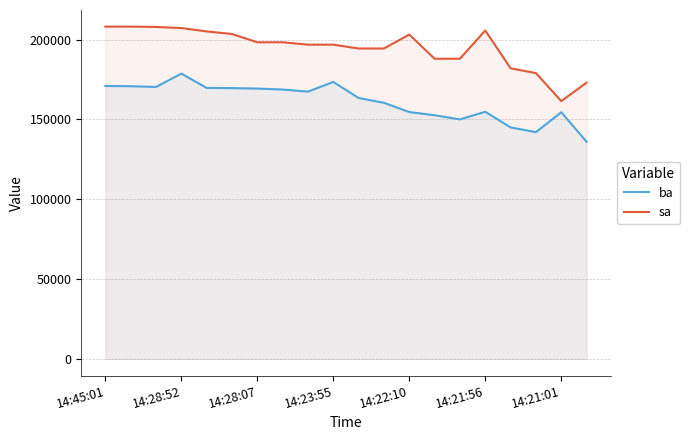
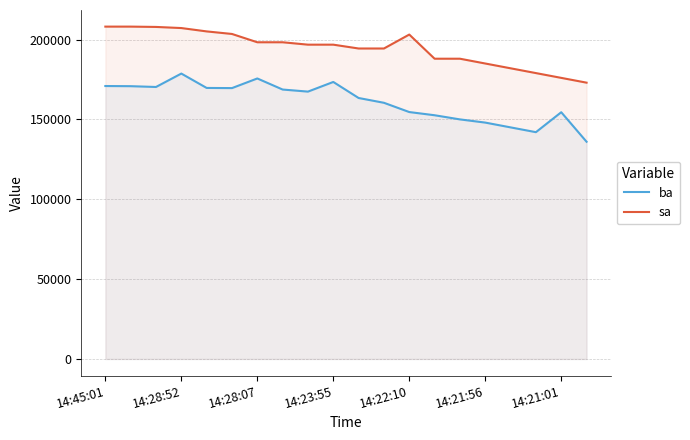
  {
    "ba": {
      "14:45:01": 171000,
      "14:28:52": 179000,
-     "14:28:07": 169000,
+     "14:28:07": 176000,
      "14:23:55": 173000,
      "14:22:10": 155000,
-     "14:21:56": 155000,
+     "14:21:56": 148000,
      "14:21:01": 154000
    },
    "sa": {
      "14:45:01": 208000,
      "14:28:52": 207000,
      "14:28:07": 198000,
      "14:23:55": 197000,
      "14:22:10": 203000,
-     "14:21:56": 206000,
-     "14:21:01": 161000
+     "14:21:56": 185000,
+     "14:21:01": 176000
    }
  }
